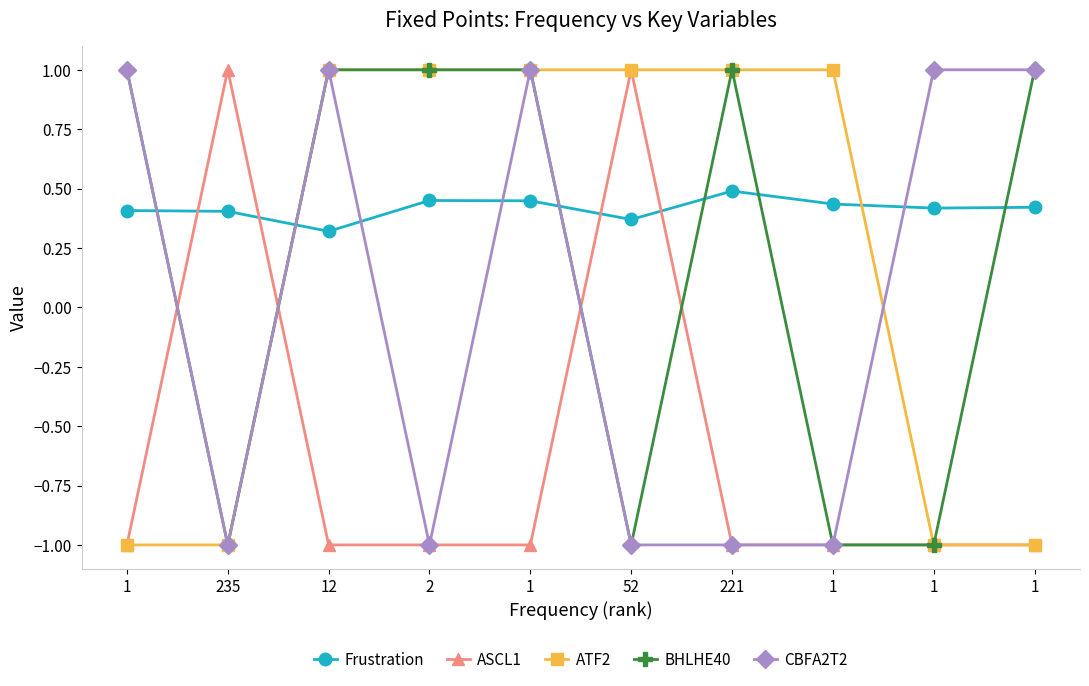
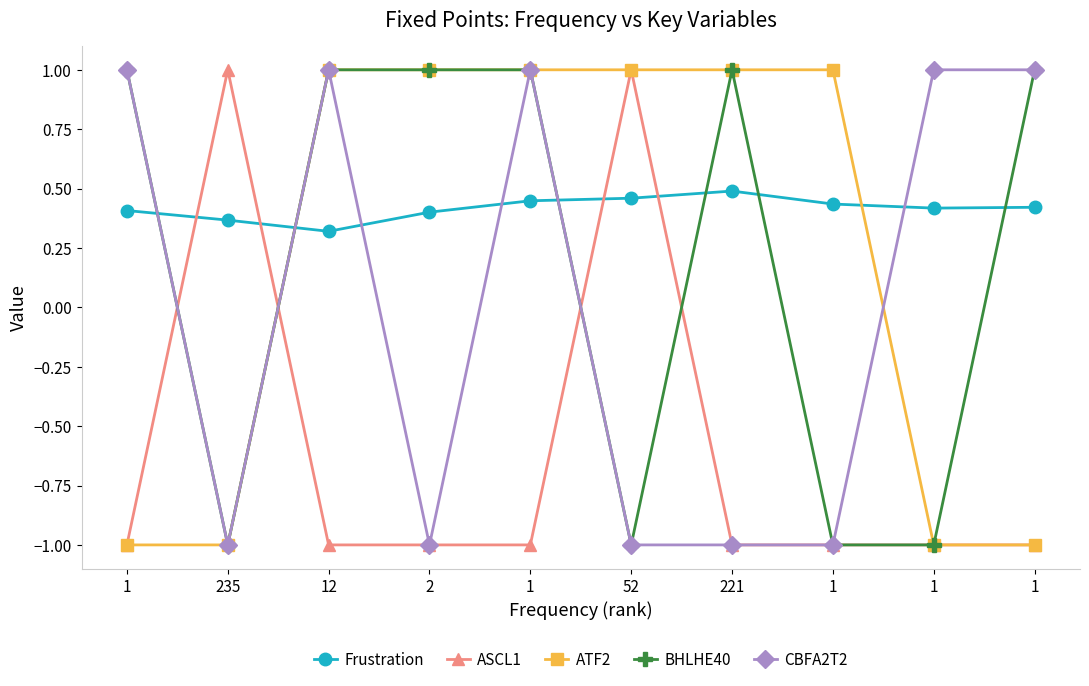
  {
    "Frustration": {
-     "235": 0.40,
+     "235": 0.37,
      "12": 0.32,
-     "2": 0.45,
-     "52": 0.37,
+     "2": 0.40,
+     "52": 0.46,
      "221": 0.49
    },
    "ASCL1": {
      "235": 1.00,
      "12": -1.00
    }
  }
